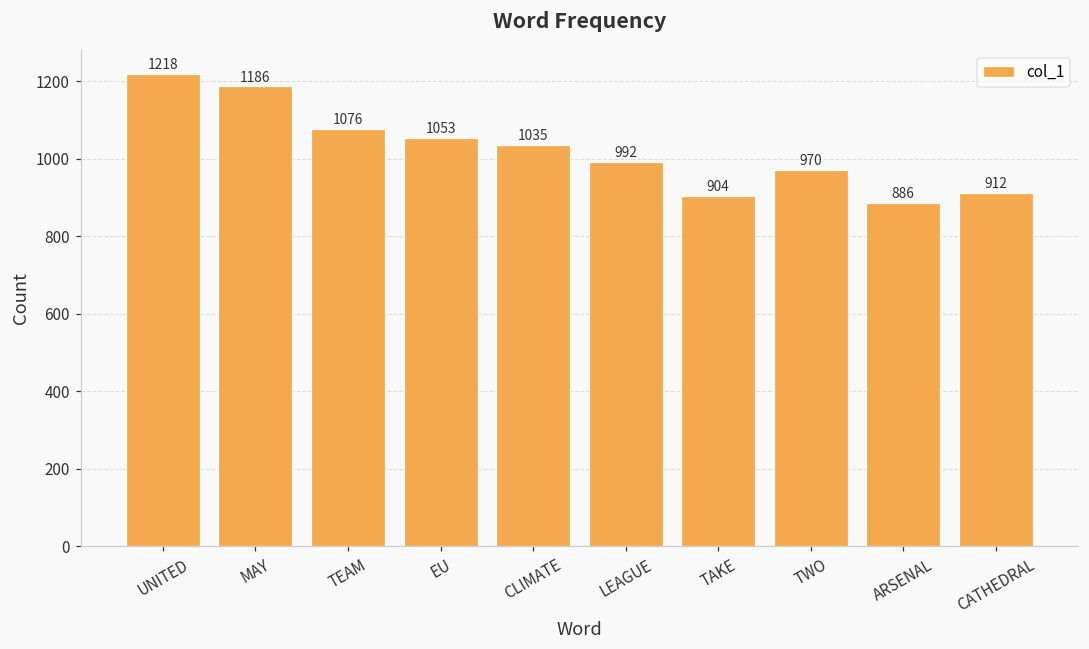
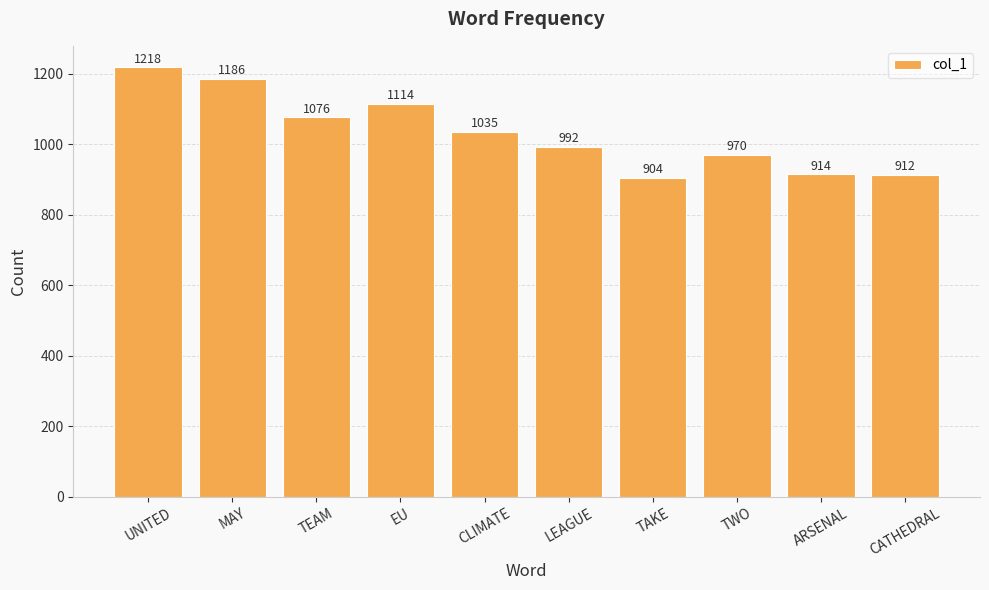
  {
    "UNITED": 1218,
    "MAY": 1186,
    "TEAM": 1076,
-   "EU": 1053,
+   "EU": 1114,
    "CLIMATE": 1035,
    "LEAGUE": 992,
    "TAKE": 904,
    "TWO": 970,
-   "ARSENAL": 886,
+   "ARSENAL": 914,
    "CATHEDRAL": 912
  }
